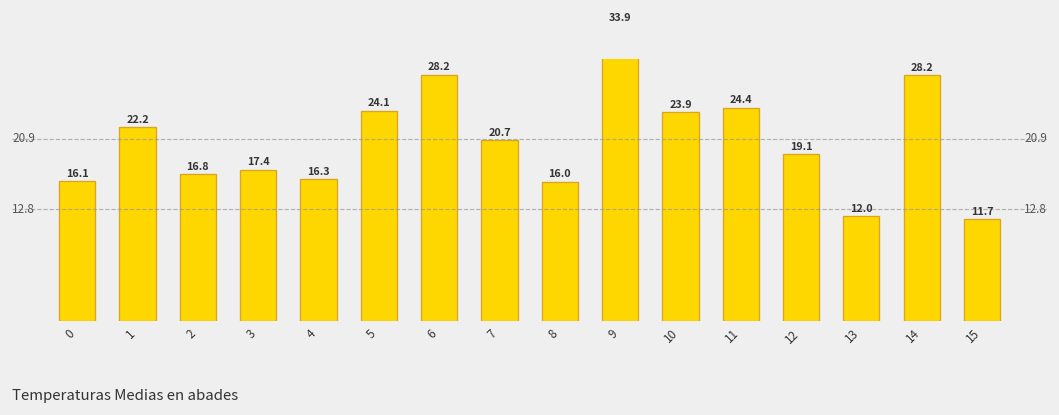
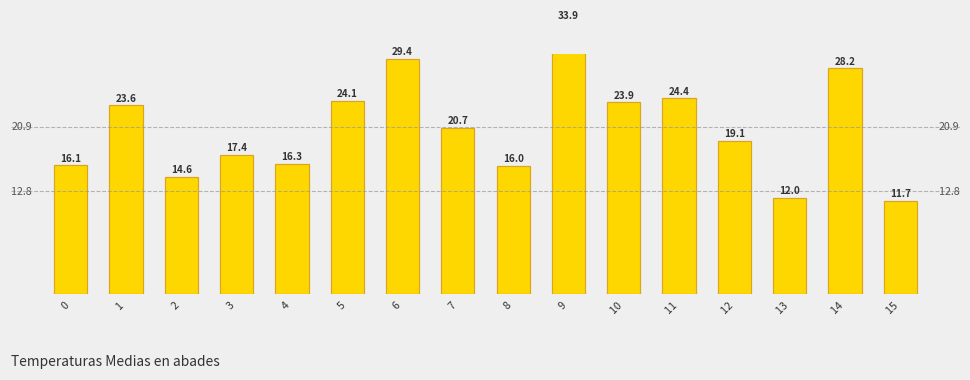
  {
    "0": 16.1,
-   "1": 22.2,
-   "2": 16.8,
+   "1": 23.6,
+   "2": 14.6,
    "3": 17.4,
    "4": 16.3,
    "5": 24.1,
-   "6": 28.2,
+   "6": 29.4,
    "7": 20.7,
    "8": 16.0,
    "10": 23.9,
    "11": 24.4,
    "12": 19.1,
    "13": 12.0,
    "14": 28.2,
    "15": 11.7
  }
